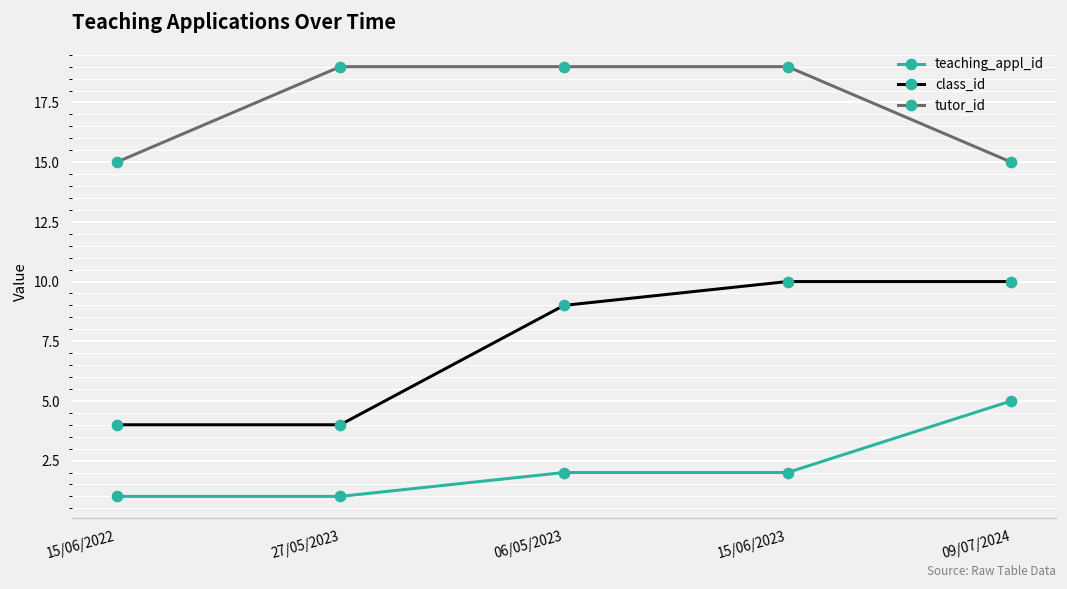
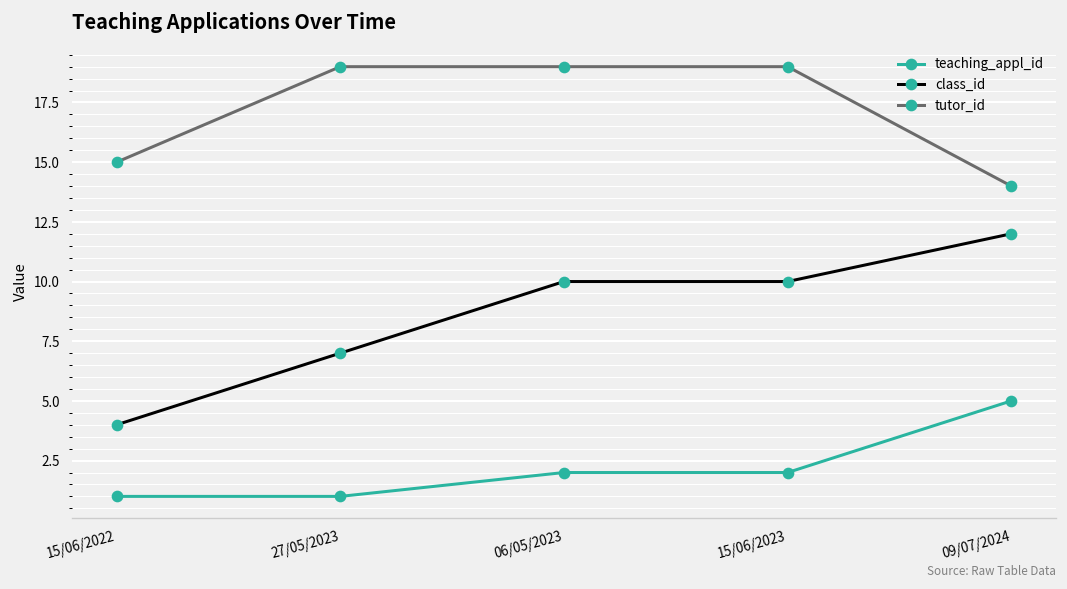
  {
    "teaching_appl_id": {
      "15/06/2022": 1,
      "27/05/2023": 1,
      "06/05/2023": 2,
      "15/06/2023": 2,
      "09/07/2024": 5
    },
    "class_id": {
      "15/06/2022": 4,
-     "27/05/2023": 4,
-     "06/05/2023": 9,
+     "27/05/2023": 7,
+     "06/05/2023": 10,
      "15/06/2023": 10,
-     "09/07/2024": 10
+     "09/07/2024": 12
    },
    "tutor_id": {
      "15/06/2022": 15,
      "27/05/2023": 19,
      "06/05/2023": 19,
      "15/06/2023": 19,
-     "09/07/2024": 15
+     "09/07/2024": 14
    }
  }
